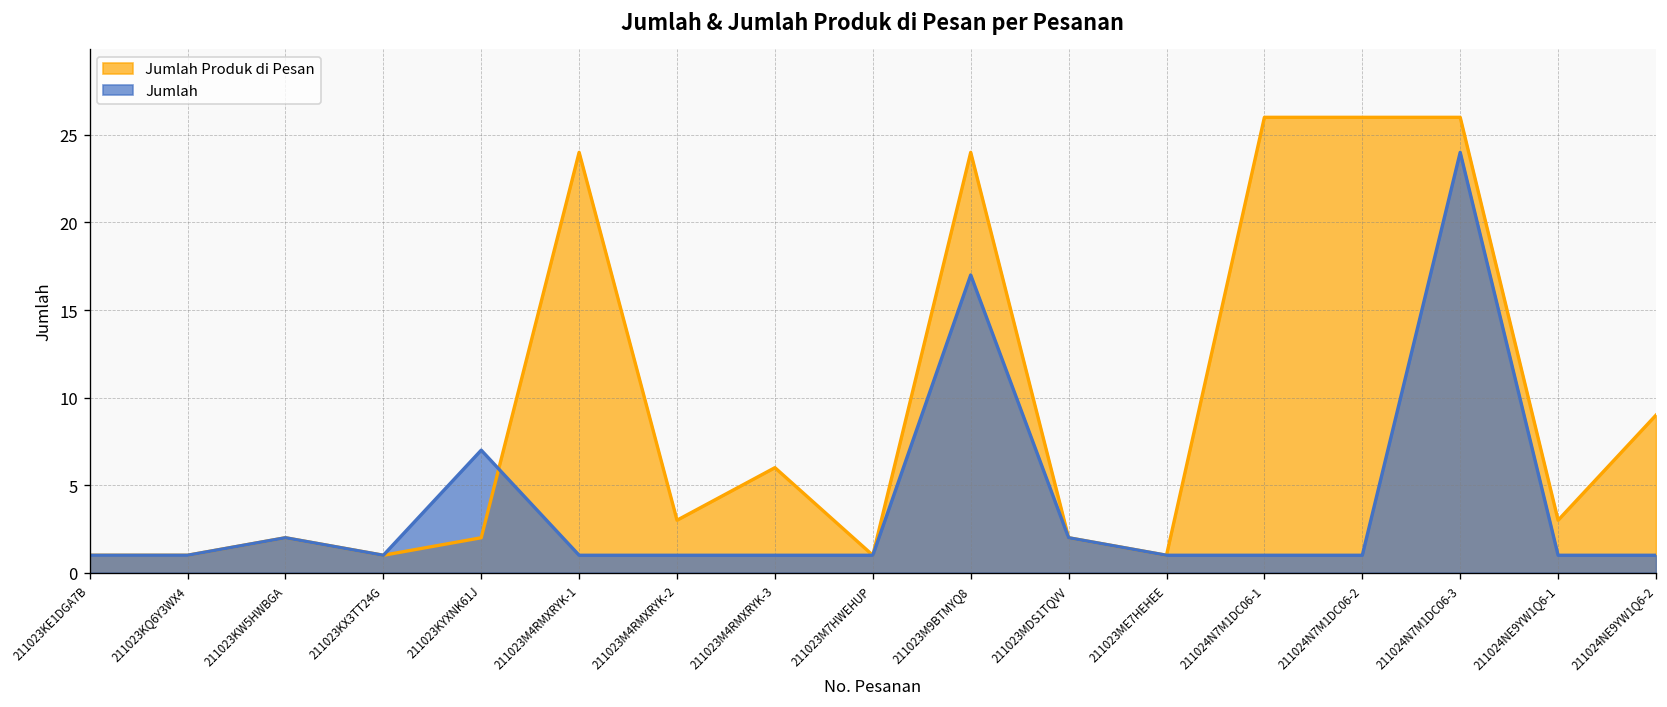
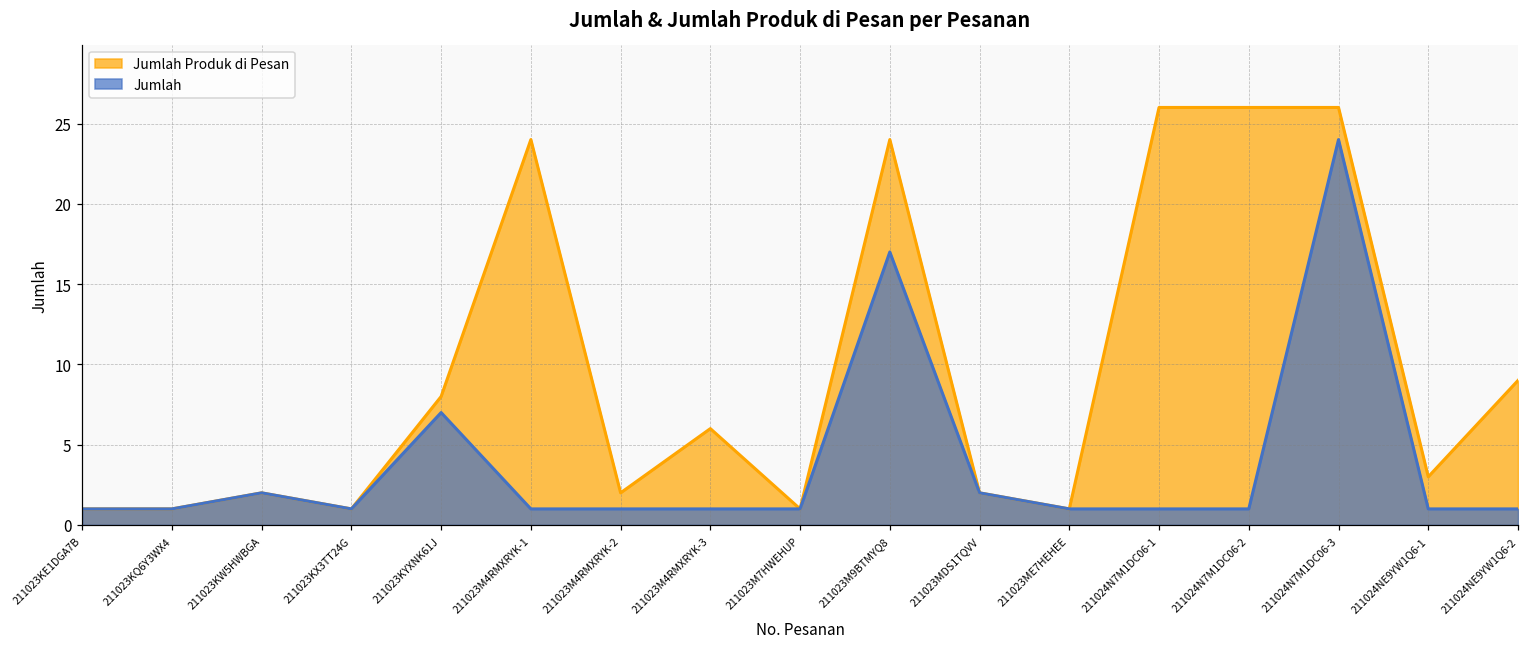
  {
    "Jumlah Produk di Pesan": {
-     "211023KYXNK61J": 2,
+     "211023KYXNK61J": 8,
      "211023M4RMXRYK-1": 24,
-     "211023M4RMXRYK-2": 3,
+     "211023M4RMXRYK-2": 2,
      "211023M4RMXRYK-3": 6,
      "211023M9BTMYQ8": 24,
      "211024N7M1DC06-1": 26,
      "211024N7M1DC06-2": 26,
      "211024N7M1DC06-3": 26,
      "211024NE9YW1Q6-1": 3,
      "211024NE9YW1Q6-2": 9
    },
    "Jumlah": {
      "211023KYXNK61J": 7,
      "211023M4RMXRYK-1": 1,
      "211023M4RMXRYK-2": 1,
      "211023M4RMXRYK-3": 1,
      "211023M9BTMYQ8": 17,
      "211024N7M1DC06-1": 1,
      "211024N7M1DC06-2": 1,
      "211024N7M1DC06-3": 24,
      "211024NE9YW1Q6-1": 1,
      "211024NE9YW1Q6-2": 1
    }
  }
